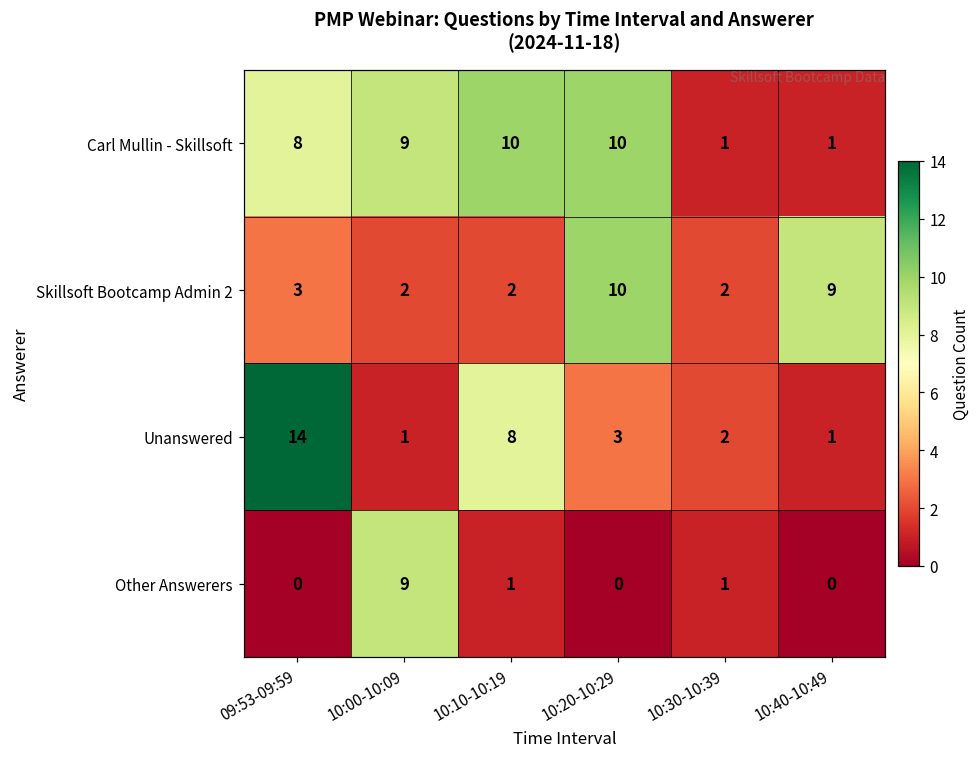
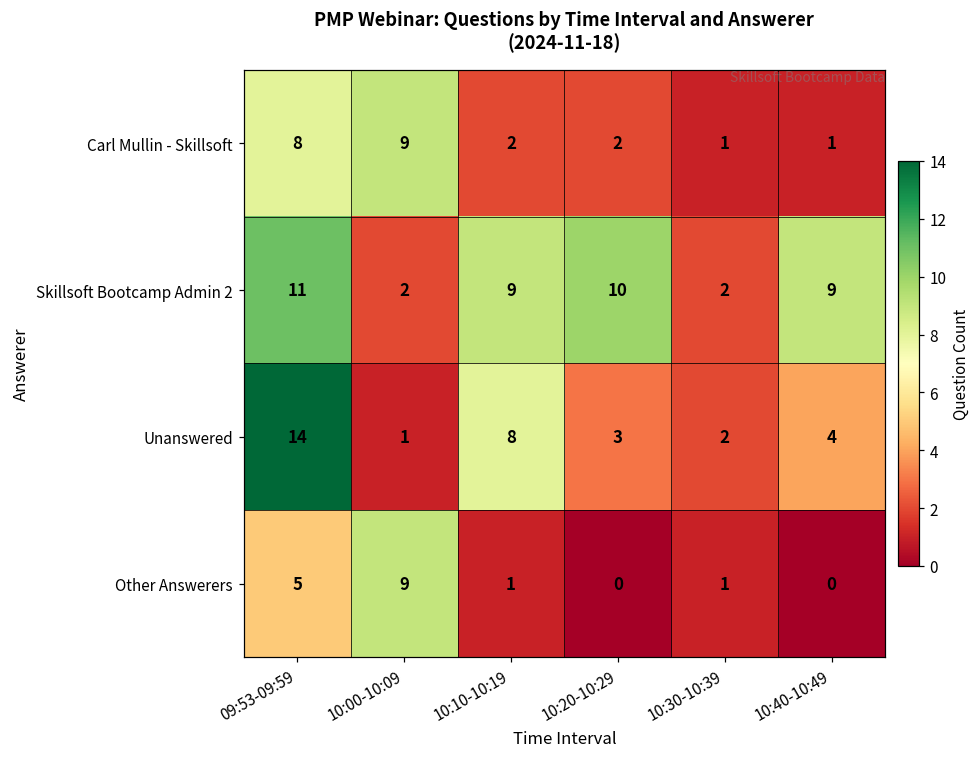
  {
    "Carl Mullin - Skillsoft": {
      "09:53-09:59": 8,
      "10:00-10:09": 9,
-     "10:10-10:19": 10,
-     "10:20-10:29": 10,
+     "10:10-10:19": 2,
+     "10:20-10:29": 2,
      "10:30-10:39": 1
    },
    "Skillsoft Bootcamp Admin 2": {
-     "09:53-09:59": 3,
+     "09:53-09:59": 11,
      "10:00-10:09": 2,
-     "10:10-10:19": 2,
+     "10:10-10:19": 9,
      "10:20-10:29": 10,
      "10:30-10:39": 2,
      "10:40-10:49": 9
    },
    "Unanswered": {
      "09:53-09:59": 14,
      "10:00-10:09": 1,
      "10:10-10:19": 8,
      "10:20-10:29": 3,
      "10:30-10:39": 2,
-     "10:40-10:49": 1
+     "10:40-10:49": 4
    },
    "Other Answerers": {
-     "09:53-09:59": 0,
+     "09:53-09:59": 5,
      "10:00-10:09": 9,
      "10:10-10:19": 1,
      "10:20-10:29": 0,
      "10:30-10:39": 1,
      "10:40-10:49": 0
    }
  }
